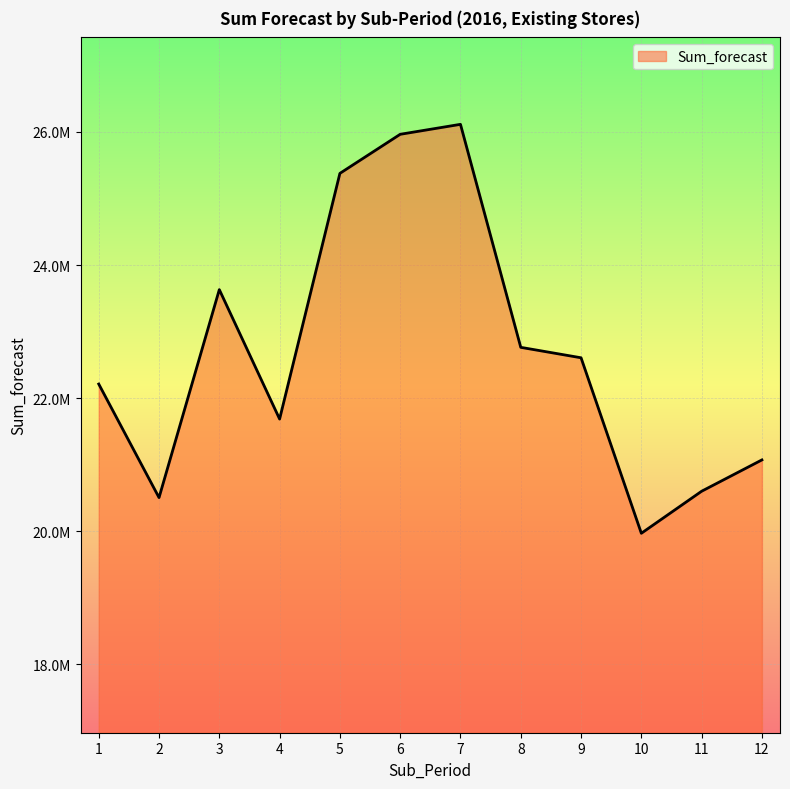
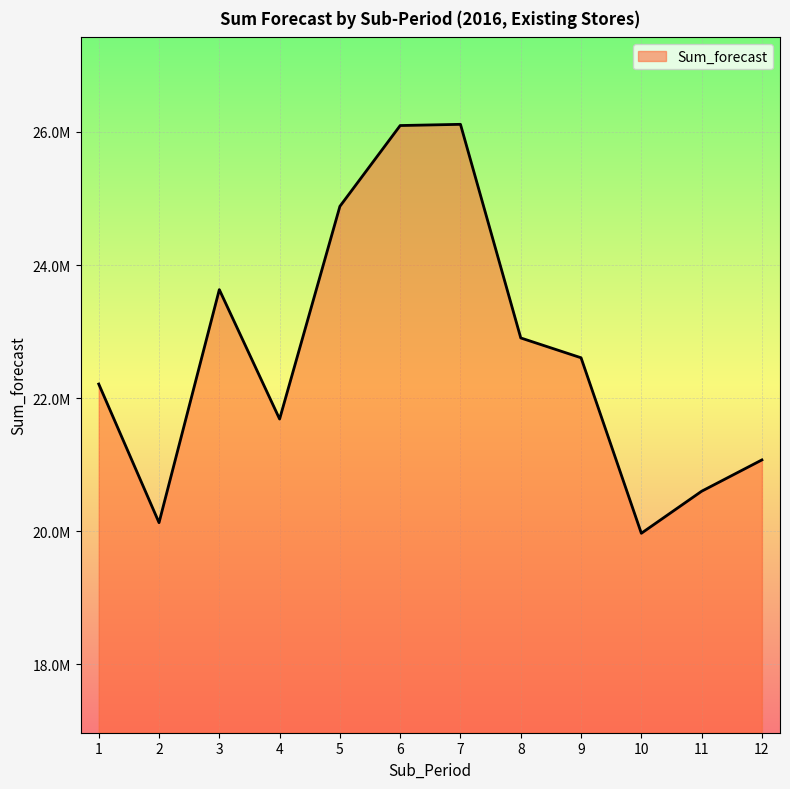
  {
    "1": 22200000,
-   "2": 20500000,
+   "2": 20100000,
    "3": 23600000,
    "4": 21700000,
-   "5": 25400000,
-   "6": 26000000,
+   "5": 24900000,
+   "6": 26100000,
    "7": 26100000,
-   "8": 22800000,
+   "8": 22900000,
    "9": 22600000,
    "10": 20000000,
    "11": 20600000,
    "12": 21100000
  }
